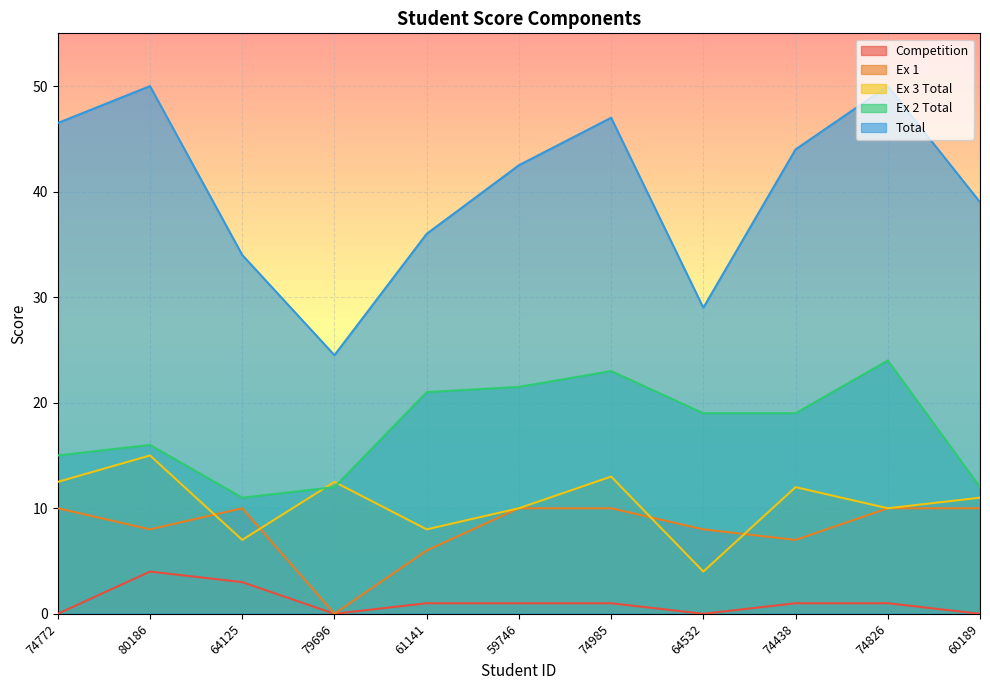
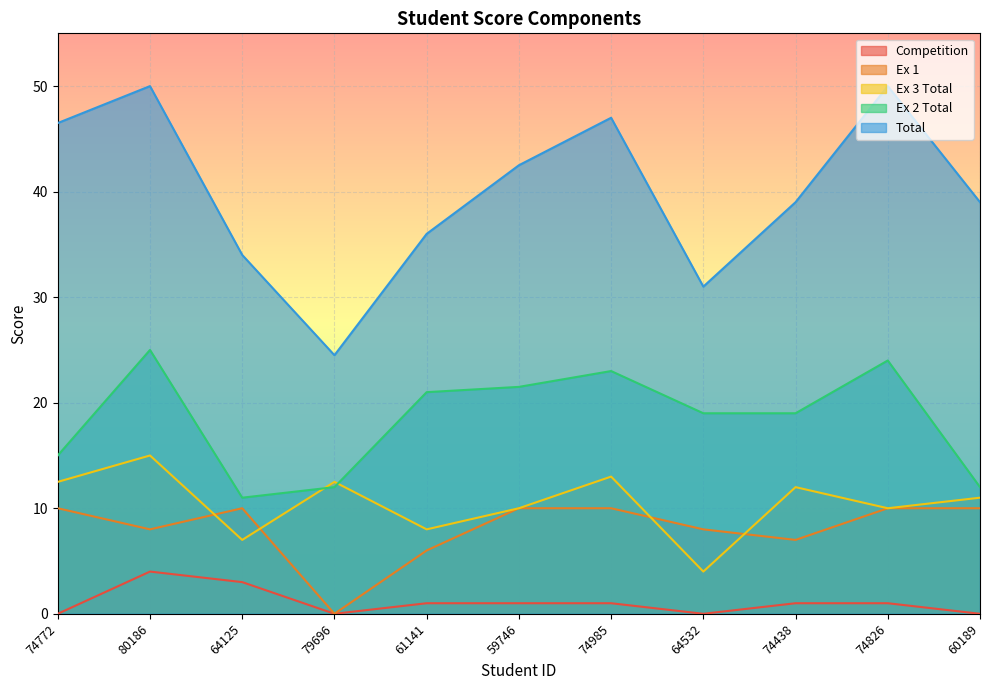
  {
    "Ex 3 Total": {
      "74772": 12.5,
      "80186": 15,
      "64125": 7,
      "79696": 12.5,
      "61141": 8,
      "74985": 13,
      "64532": 4,
      "74438": 12,
      "60189": 11
    },
    "Ex 2 Total": {
      "74772": 15,
-     "80186": 16,
+     "80186": 25,
      "64125": 11,
      "79696": 12,
      "61141": 21,
      "59746": 21.5,
      "74985": 23,
      "64532": 19,
      "74438": 19,
      "74826": 24,
      "60189": 12
    },
    "Total": {
      "74772": 46.5,
      "80186": 50,
      "64125": 34,
      "79696": 24.5,
      "61141": 36,
      "59746": 42.5,
      "74985": 47,
-     "64532": 29,
-     "74438": 44,
+     "64532": 31,
+     "74438": 39,
      "60189": 39
    }
  }
